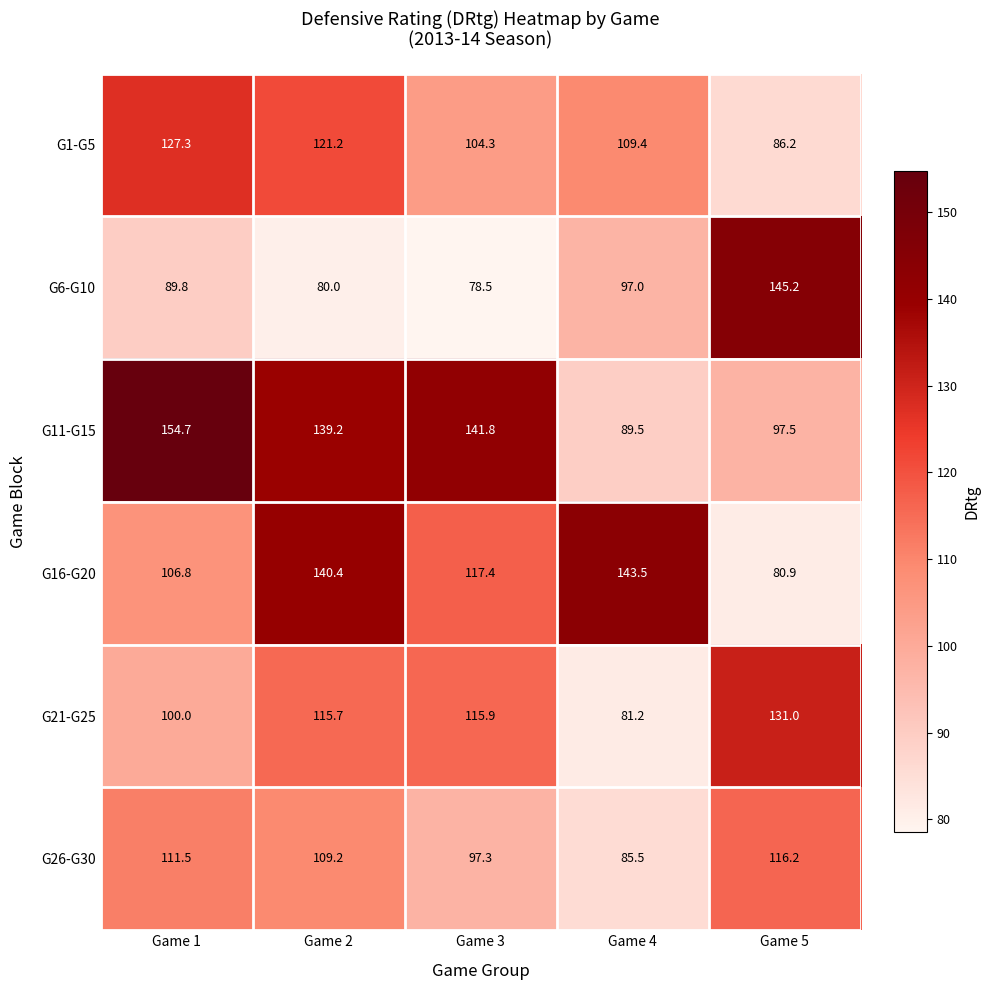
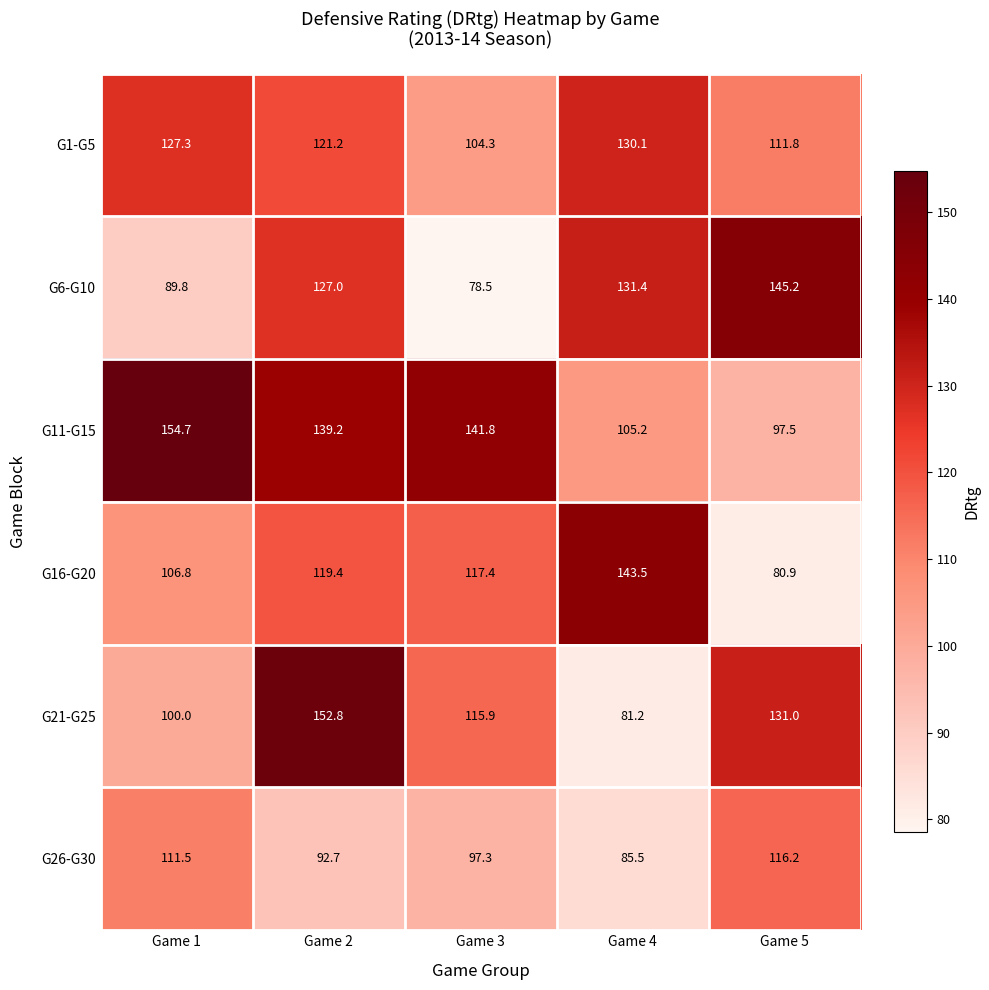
  {
    "G1-G5": {
      "Game 1": 127.3,
      "Game 2": 121.2,
      "Game 3": 104.3,
-     "Game 4": 109.4,
-     "Game 5": 86.2
+     "Game 4": 130.1,
+     "Game 5": 111.8
    },
    "G6-G10": {
      "Game 1": 89.8,
-     "Game 2": 80.0,
+     "Game 2": 127.0,
      "Game 3": 78.5,
-     "Game 4": 97.0,
+     "Game 4": 131.4,
      "Game 5": 145.2
    },
    "G11-G15": {
      "Game 1": 154.7,
      "Game 2": 139.2,
      "Game 3": 141.8,
-     "Game 4": 89.5,
+     "Game 4": 105.2,
      "Game 5": 97.5
    },
    "G16-G20": {
      "Game 1": 106.8,
-     "Game 2": 140.4,
+     "Game 2": 119.4,
      "Game 3": 117.4,
      "Game 4": 143.5,
      "Game 5": 80.9
    },
    "G21-G25": {
      "Game 1": 100.0,
-     "Game 2": 115.7,
+     "Game 2": 152.8,
      "Game 3": 115.9,
      "Game 4": 81.2,
      "Game 5": 131.0
    },
    "G26-G30": {
      "Game 1": 111.5,
-     "Game 2": 109.2,
+     "Game 2": 92.7,
      "Game 3": 97.3,
      "Game 4": 85.5,
      "Game 5": 116.2
    }
  }
